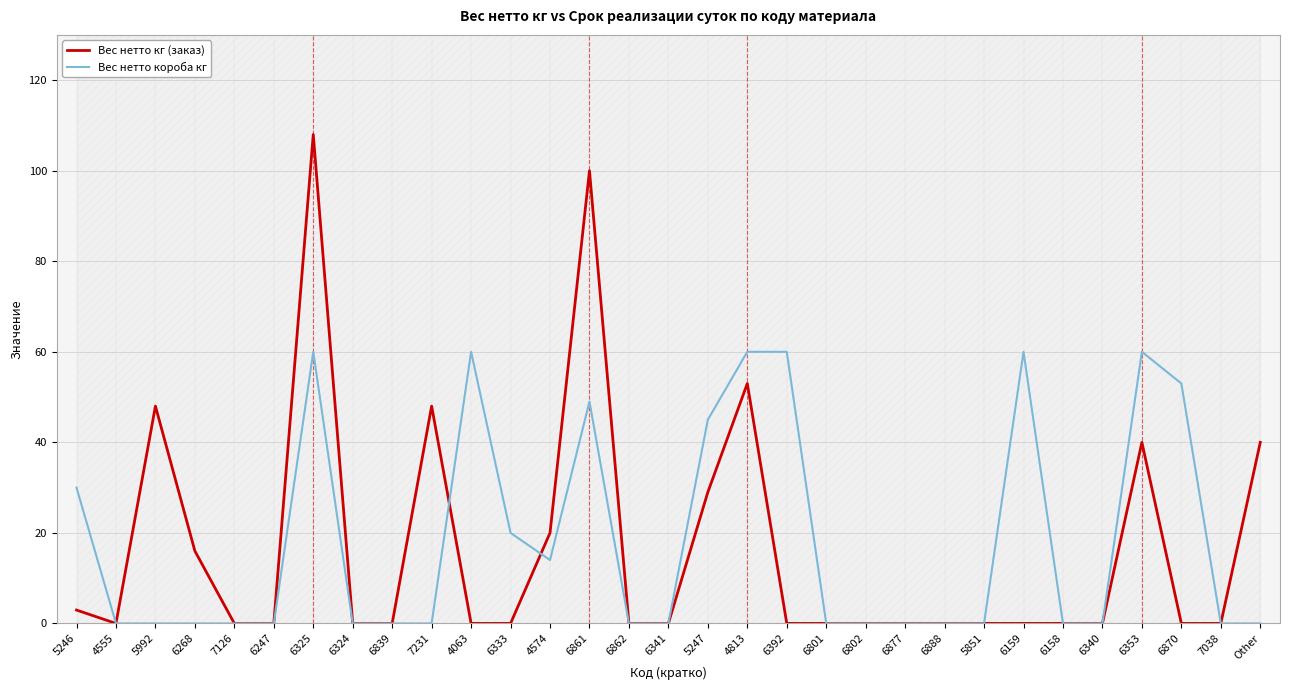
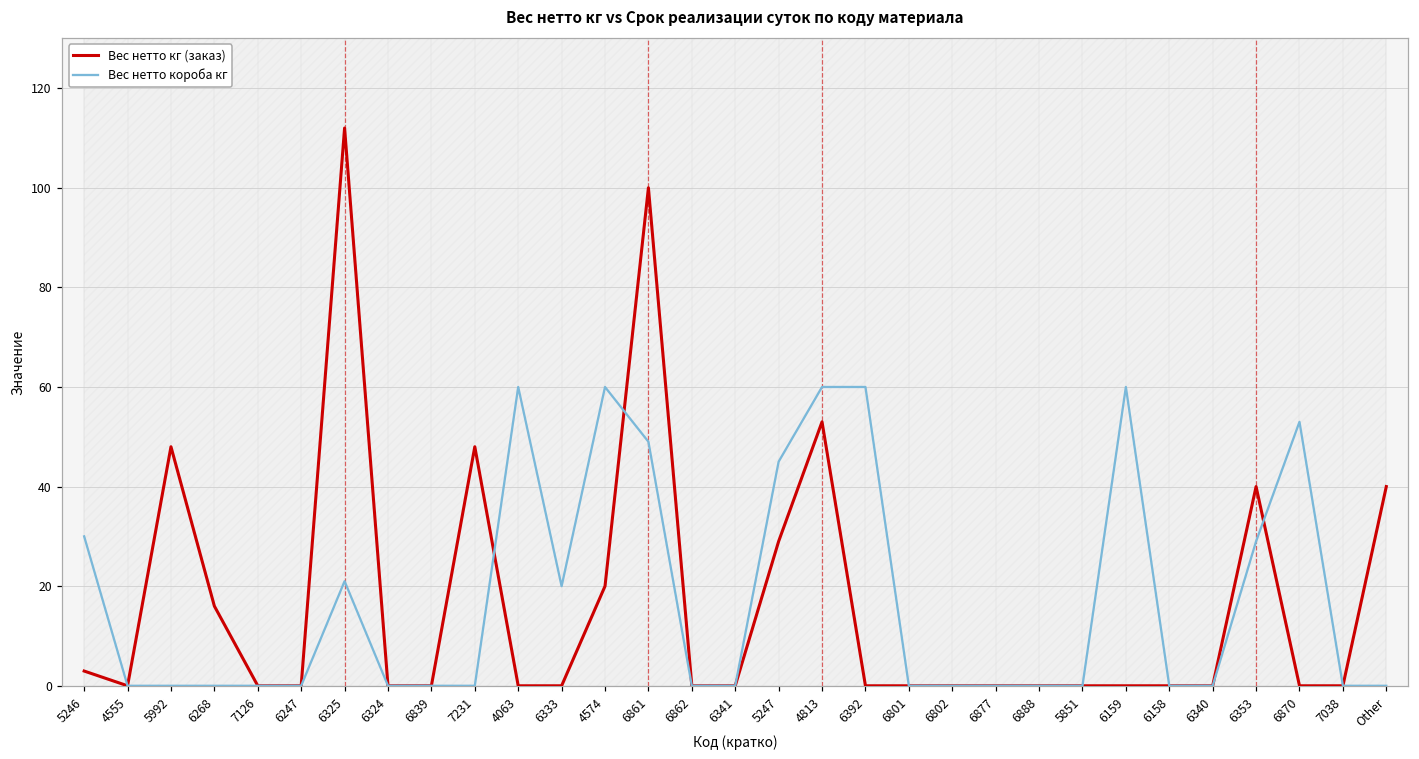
  {
    "Вес нетто кг (заказ)": {
      "5246": 3,
      "5992": 48,
      "6268": 16,
-     "6325": 108,
+     "6325": 112,
      "7231": 48,
      "4063": 0,
      "6333": 0,
      "4574": 20,
      "6861": 100,
      "5247": 29,
      "4813": 53,
      "6392": 0,
      "6159": 0,
      "6353": 40,
      "6870": 0,
      "Other": 40
    },
    "Вес нетто короба кг": {
      "5246": 30,
      "5992": 0,
      "6268": 0,
-     "6325": 60,
+     "6325": 21,
      "7231": 0,
      "4063": 60,
      "6333": 20,
-     "4574": 14,
+     "4574": 60,
      "6861": 49,
      "5247": 45,
      "4813": 60,
      "6392": 60,
      "6159": 60,
-     "6353": 60,
+     "6353": 29,
      "6870": 53,
      "Other": 0
    }
  }
